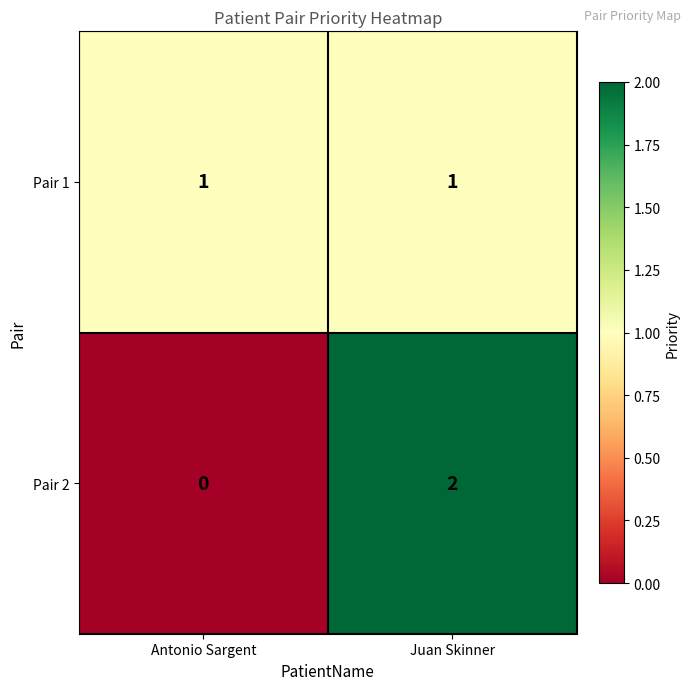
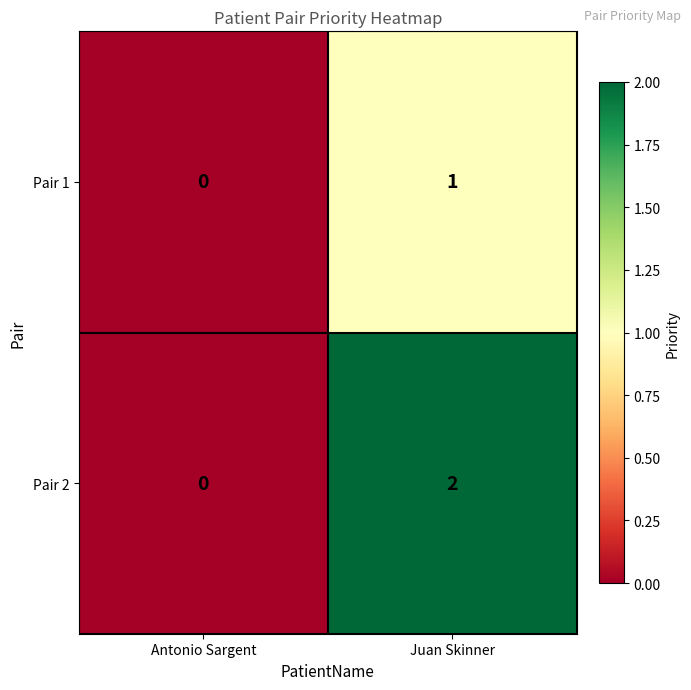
  {
    "Pair 1": {
-     "Antonio Sargent": 1,
+     "Antonio Sargent": 0,
      "Juan Skinner": 1
    },
    "Pair 2": {
      "Antonio Sargent": 0,
      "Juan Skinner": 2
    }
  }
